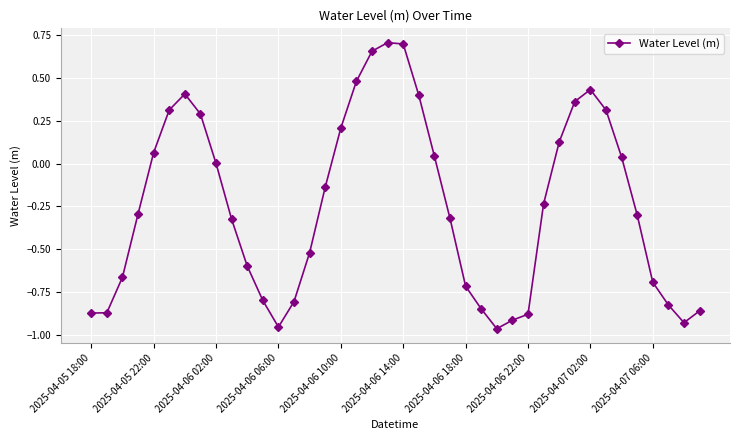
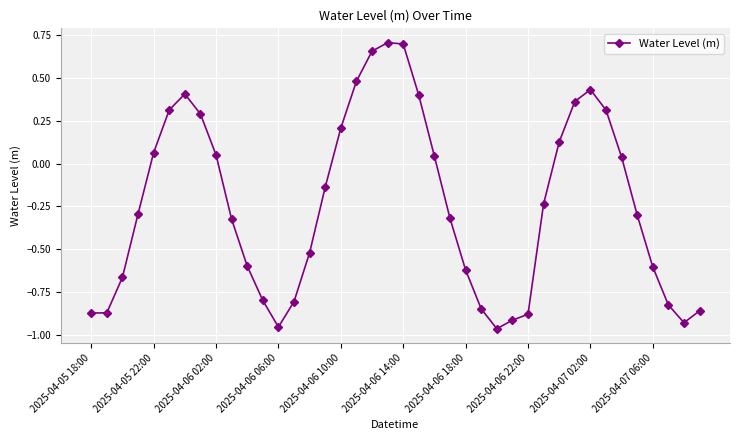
  {
    "2025-04-05 18:00": -0.87,
    "2025-04-05 22:00": 0.06,
-   "2025-04-06 02:00": 0.00,
+   "2025-04-06 02:00": 0.05,
    "2025-04-06 06:00": -0.96,
    "2025-04-06 10:00": 0.21,
    "2025-04-06 14:00": 0.70,
-   "2025-04-06 18:00": -0.72,
+   "2025-04-06 18:00": -0.62,
    "2025-04-06 22:00": -0.88,
    "2025-04-07 02:00": 0.43,
-   "2025-04-07 06:00": -0.69
+   "2025-04-07 06:00": -0.60
  }
